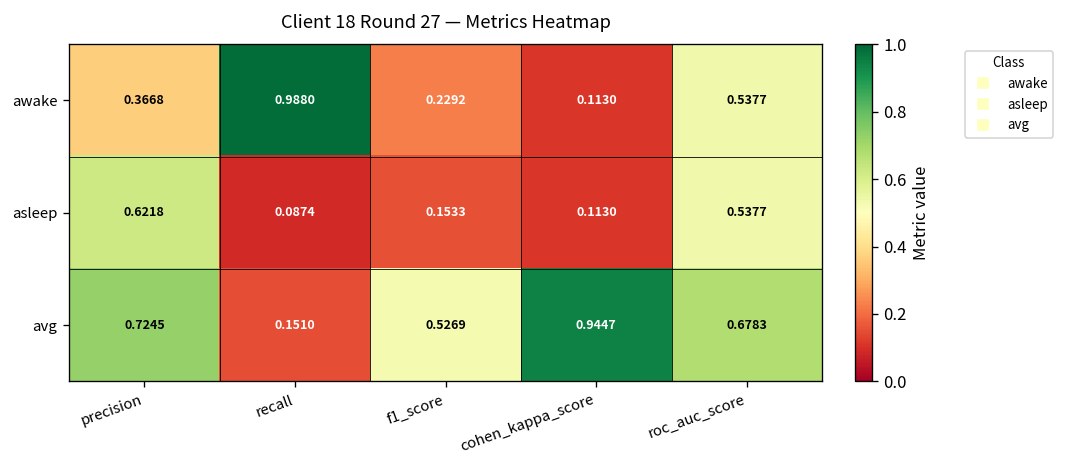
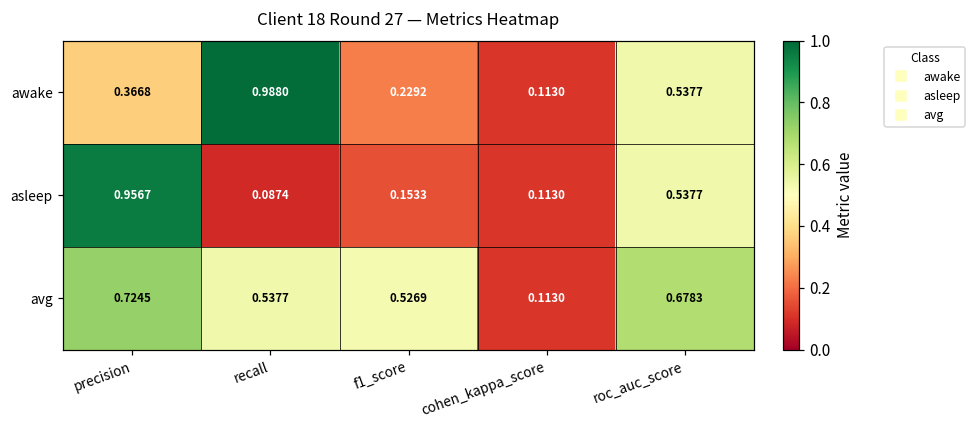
  {
    "awake": {
      "precision": 0.3668,
      "recall": 0.9880,
      "f1_score": 0.2292,
      "cohen_kappa_score": 0.1130,
      "roc_auc_score": 0.5377
    },
    "asleep": {
-     "precision": 0.6218,
+     "precision": 0.9567,
      "recall": 0.0874,
      "f1_score": 0.1533,
      "cohen_kappa_score": 0.1130,
      "roc_auc_score": 0.5377
    },
    "avg": {
      "precision": 0.7245,
-     "recall": 0.1510,
+     "recall": 0.5377,
      "f1_score": 0.5269,
-     "cohen_kappa_score": 0.9447,
+     "cohen_kappa_score": 0.1130,
      "roc_auc_score": 0.6783
    }
  }
